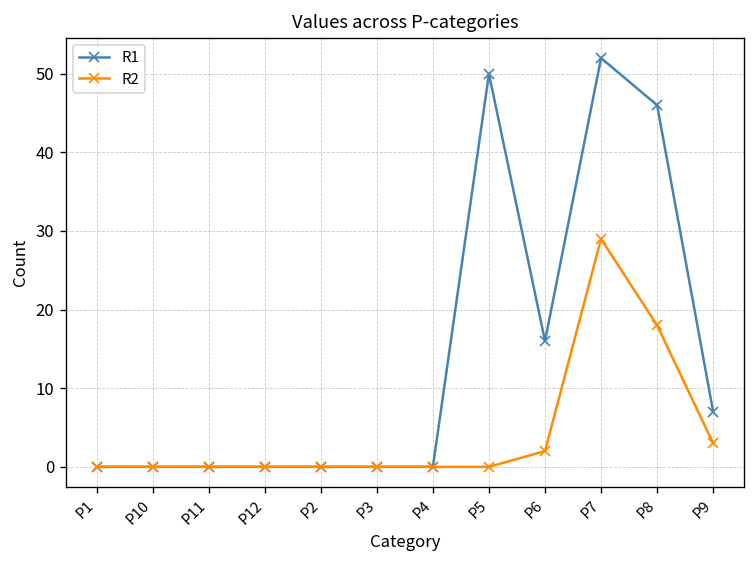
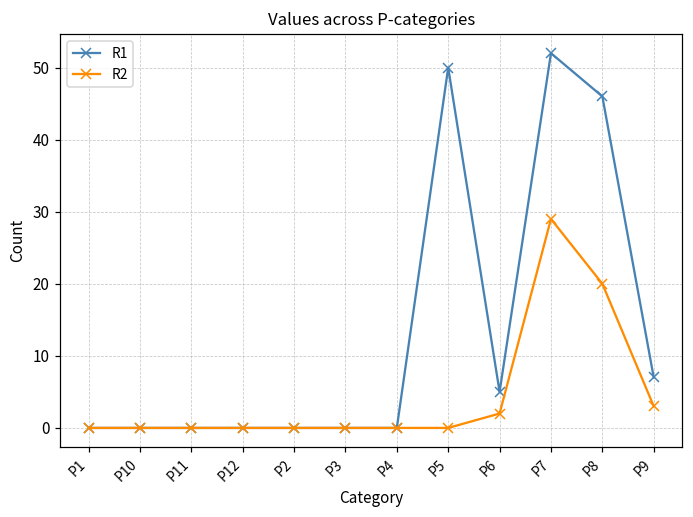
  {
    "R1": {
      "P5": 50,
-     "P6": 16,
+     "P6": 5,
      "P7": 52,
      "P8": 46,
      "P9": 7
    },
    "R2": {
      "P5": 0,
      "P6": 2,
      "P7": 29,
-     "P8": 18,
+     "P8": 20,
      "P9": 3
    }
  }
